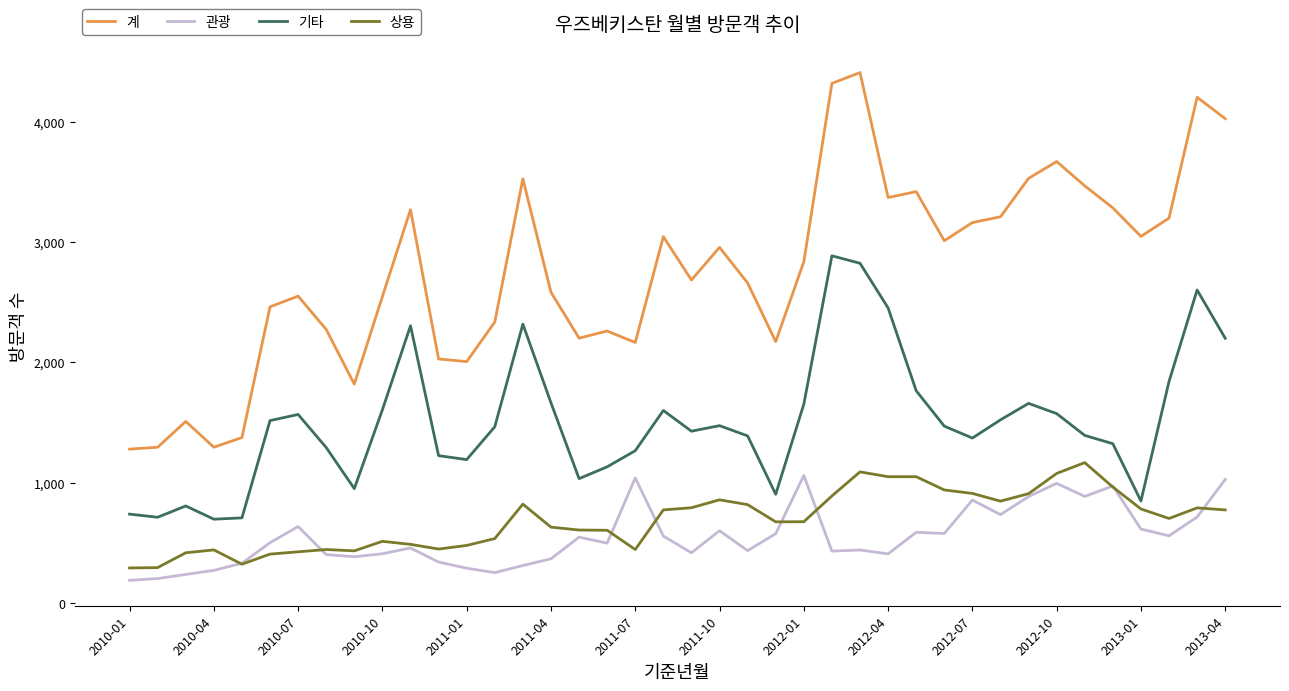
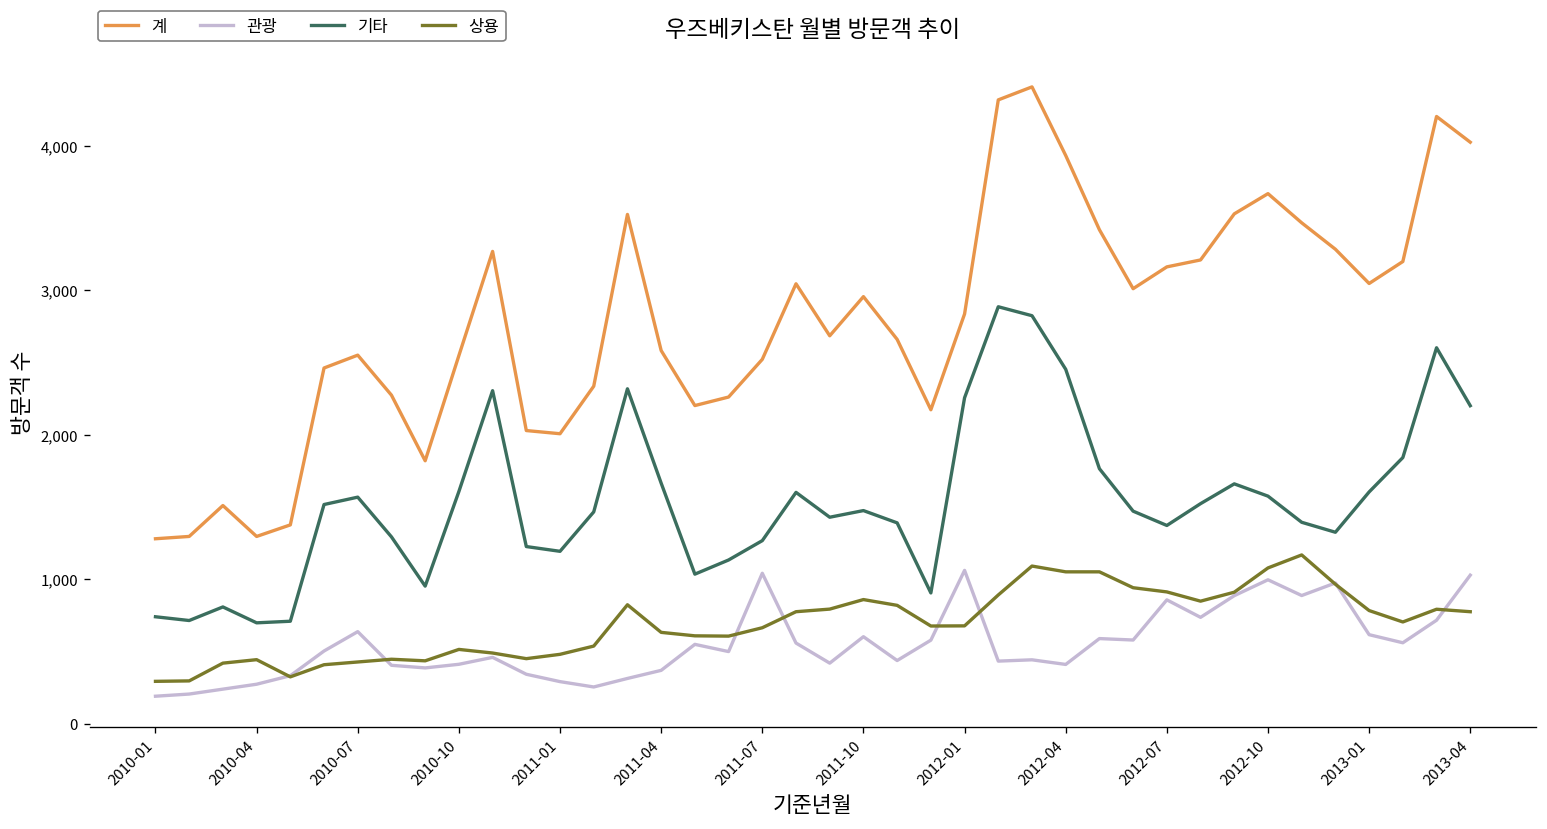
  {
    "계": {
      "2010-01": "1,280",
      "2010-04": "1,300",
      "2010-07": "2,550",
      "2010-10": "2,550",
      "2011-01": "2,010",
      "2011-04": "2,580",
-     "2011-07": "2,170",
+     "2011-07": "2,520",
      "2011-10": "2,960",
      "2012-01": "2,840",
-     "2012-04": "3,370",
+     "2012-04": "3,930",
      "2012-07": "3,160",
      "2012-10": "3,670",
      "2013-01": "3,050",
      "2013-04": "4,030"
    },
    "관광": {
      "2010-01": "190",
      "2010-04": "270",
      "2010-07": "640",
      "2010-10": "410",
      "2011-01": "290",
      "2011-04": "370",
      "2011-07": "1,040",
      "2011-10": "600",
      "2012-01": "1,060",
      "2012-04": "410",
      "2012-07": "860",
      "2012-10": "1,000",
      "2013-01": "620",
      "2013-04": "1,030"
    },
    "기타": {
      "2010-01": "740",
      "2010-04": "700",
      "2010-07": "1,570",
      "2010-10": "1,610",
      "2011-01": "1,190",
      "2011-04": "1,670",
      "2011-07": "1,270",
      "2011-10": "1,480",
-     "2012-01": "1,650",
+     "2012-01": "2,260",
      "2012-04": "2,450",
      "2012-07": "1,370",
      "2012-10": "1,580",
-     "2013-01": "850",
+     "2013-01": "1,600",
      "2013-04": "2,200"
    },
    "상용": {
      "2010-01": "290",
      "2010-04": "440",
      "2010-07": "430",
      "2010-10": "510",
      "2011-01": "480",
      "2011-04": "630",
-     "2011-07": "450",
+     "2011-07": "660",
      "2011-10": "860",
      "2012-01": "680",
      "2012-04": "1,050",
      "2012-07": "910",
      "2012-10": "1,080",
      "2013-01": "780",
      "2013-04": "780"
    }
  }
